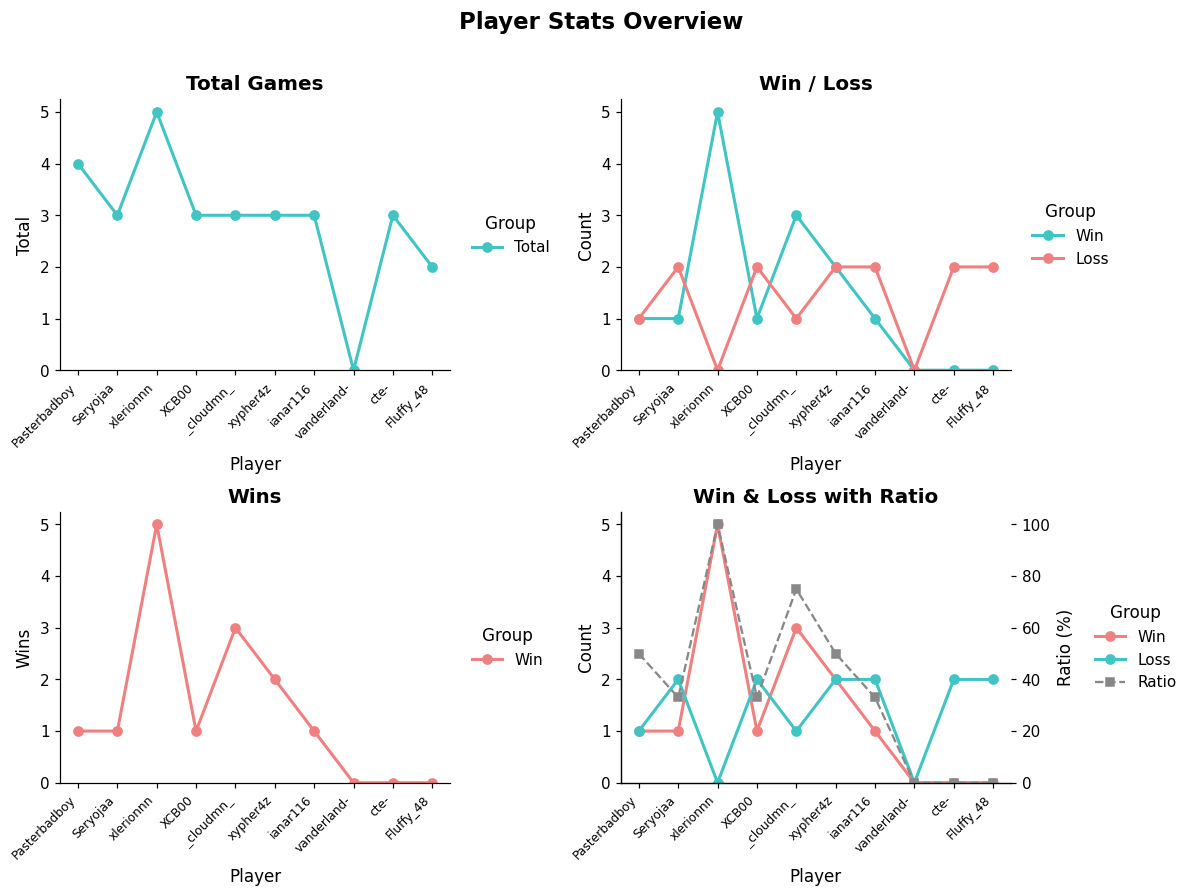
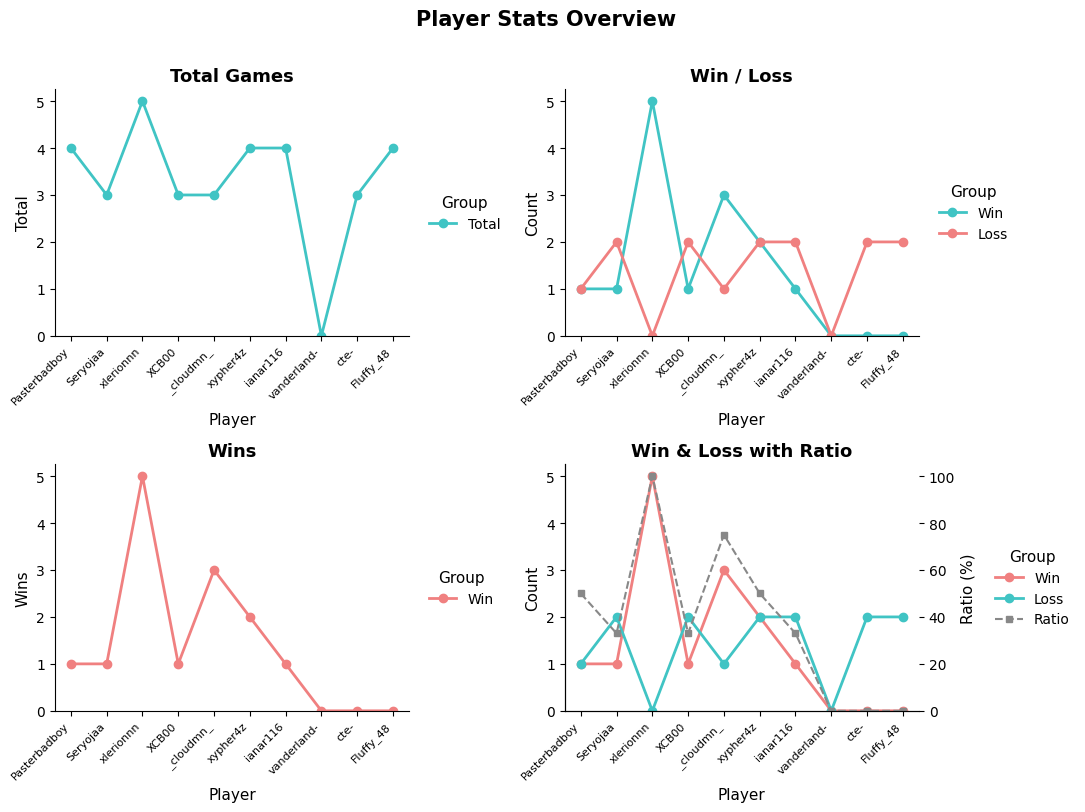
  {
    "Total Games": {
      "Pasterbadboy": 4,
      "Seryojaa": 3,
      "xlerionnn": 5,
      "XCB00": 3,
      "_cloudmn_": 3,
-     "xypher4z": 3,
-     "ianar116": 3,
+     "xypher4z": 4,
+     "ianar116": 4,
      "vanderland-": 0,
      "cte-": 3,
-     "Fluffy_48": 2
+     "Fluffy_48": 4
    },
    "Wins": {
      "Pasterbadboy": 1.0,
      "Seryojaa": 1.0,
      "xlerionnn": 5.0,
      "XCB00": 1.0,
      "_cloudmn_": 3.0,
      "xypher4z": 2.0,
      "ianar116": 1.0,
      "vanderland-": 0.0,
      "cte-": 0.0,
      "Fluffy_48": 0.0
    }
  }
